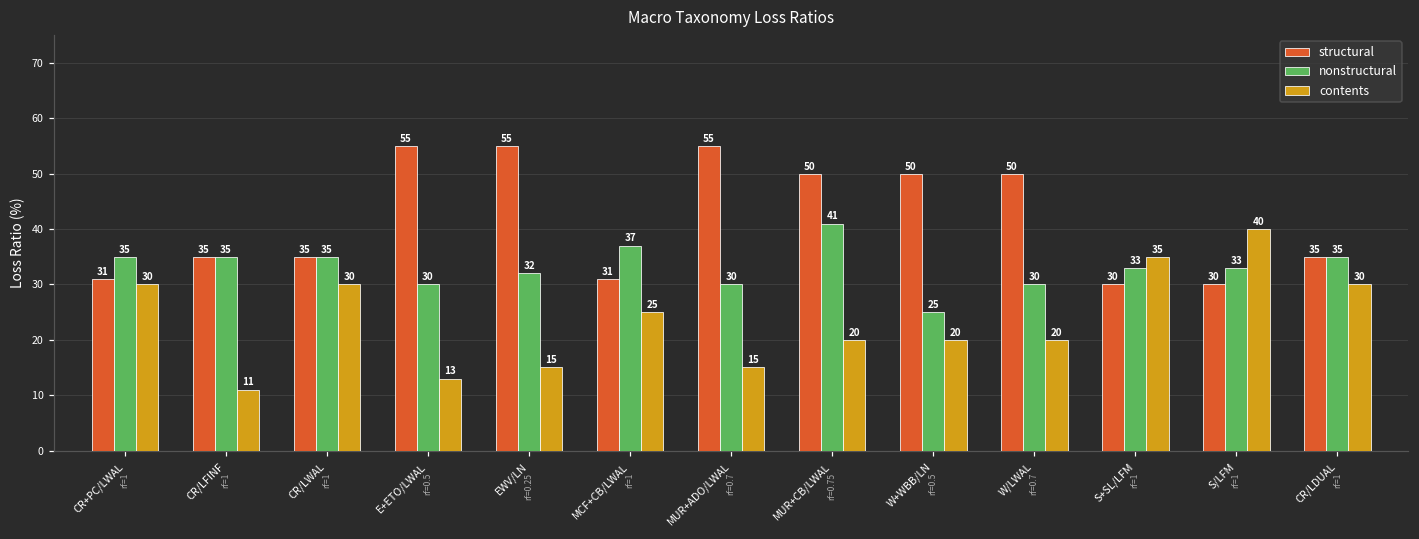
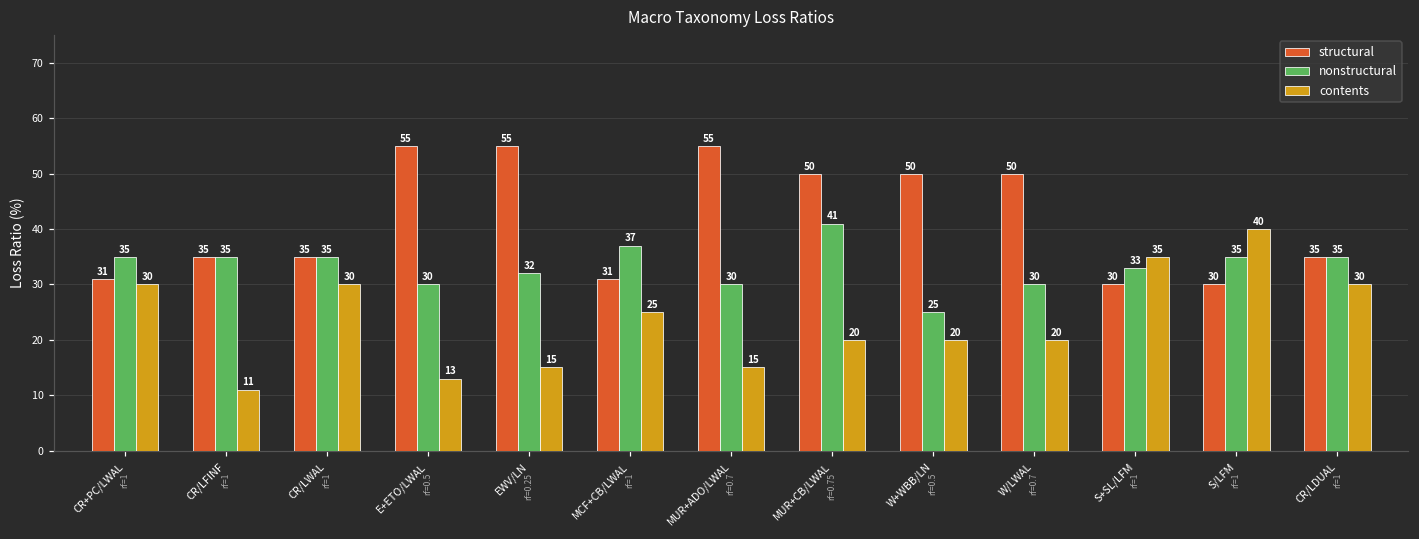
  {
    "structural": {
      "CR+PC/LWAL": 31,
      "CR/LFINF": 35,
      "CR/LWAL": 35,
      "E+ETO/LWAL": 55,
      "EWV/LN": 55,
      "MCF+CB/LWAL": 31,
      "MUR+ADO/LWAL": 55,
      "MUR+CB/LWAL": 50,
      "W+WBB/LN": 50,
      "W/LWAL": 50,
      "S+SL/LFM": 30,
      "S/LFM": 30,
      "CR/LDUAL": 35
    },
    "nonstructural": {
      "CR+PC/LWAL": 35,
      "CR/LFINF": 35,
      "CR/LWAL": 35,
      "E+ETO/LWAL": 30,
      "EWV/LN": 32,
      "MCF+CB/LWAL": 37,
      "MUR+ADO/LWAL": 30,
      "MUR+CB/LWAL": 41,
      "W+WBB/LN": 25,
      "W/LWAL": 30,
      "S+SL/LFM": 33,
-     "S/LFM": 33,
+     "S/LFM": 35,
      "CR/LDUAL": 35
    },
    "contents": {
      "CR+PC/LWAL": 30,
      "CR/LFINF": 11,
      "CR/LWAL": 30,
      "E+ETO/LWAL": 13,
      "EWV/LN": 15,
      "MCF+CB/LWAL": 25,
      "MUR+ADO/LWAL": 15,
      "MUR+CB/LWAL": 20,
      "W+WBB/LN": 20,
      "W/LWAL": 20,
      "S+SL/LFM": 35,
      "S/LFM": 40,
      "CR/LDUAL": 30
    }
  }
